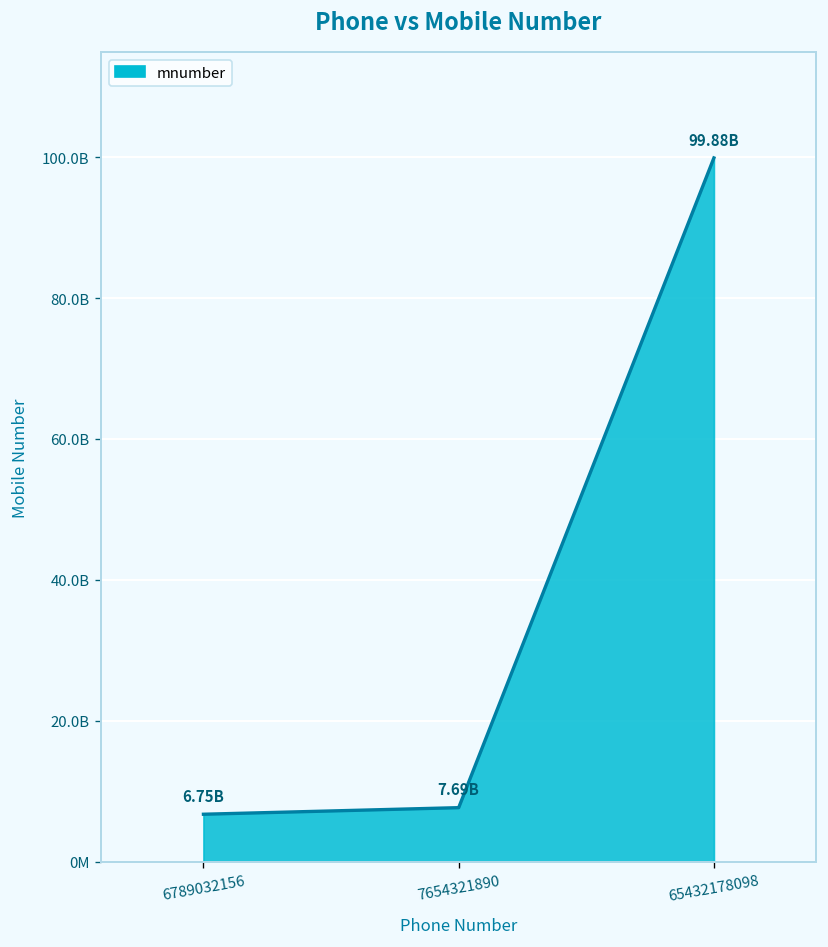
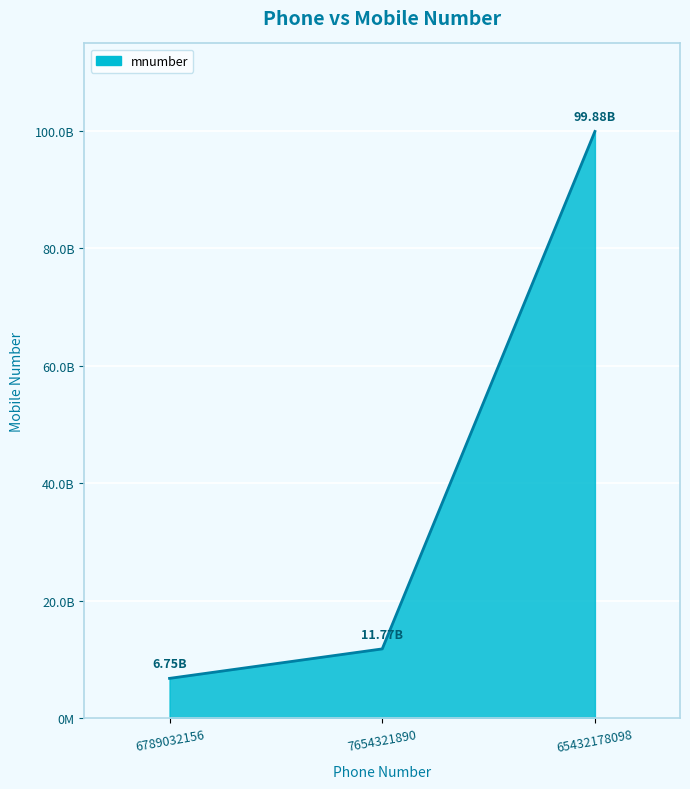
  {
    "6789032156": "6.75B",
-   "7654321890": "7.69B",
+   "7654321890": "11.77B",
    "65432178098": "99.88B"
  }
